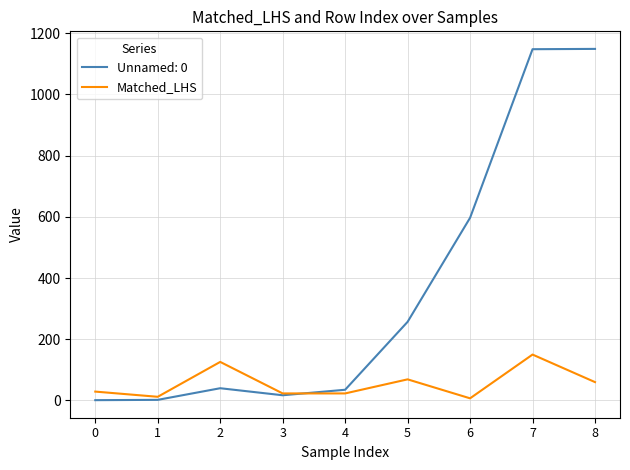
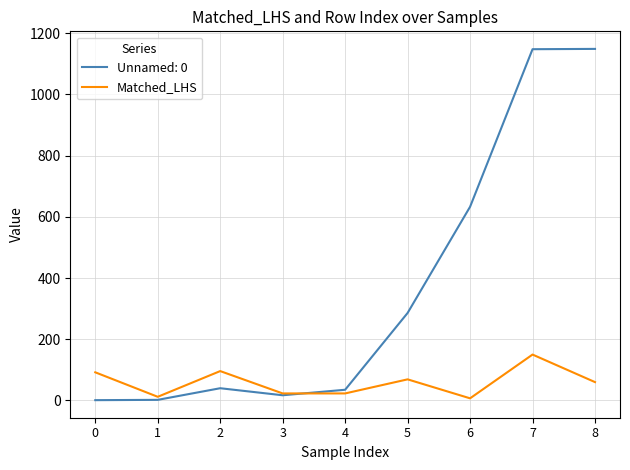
  {
    "Unnamed: 0": {
      "0": 0,
      "1": 0,
      "2": 40,
      "4": 40,
-     "5": 260,
-     "6": 600,
+     "5": 290,
+     "6": 630,
      "7": 1150,
      "8": 1150
    },
    "Matched_LHS": {
-     "0": 30,
+     "0": 90,
      "1": 10,
-     "2": 130,
+     "2": 100,
      "4": 20,
      "5": 70,
      "6": 10,
      "7": 150,
      "8": 60
    }
  }
